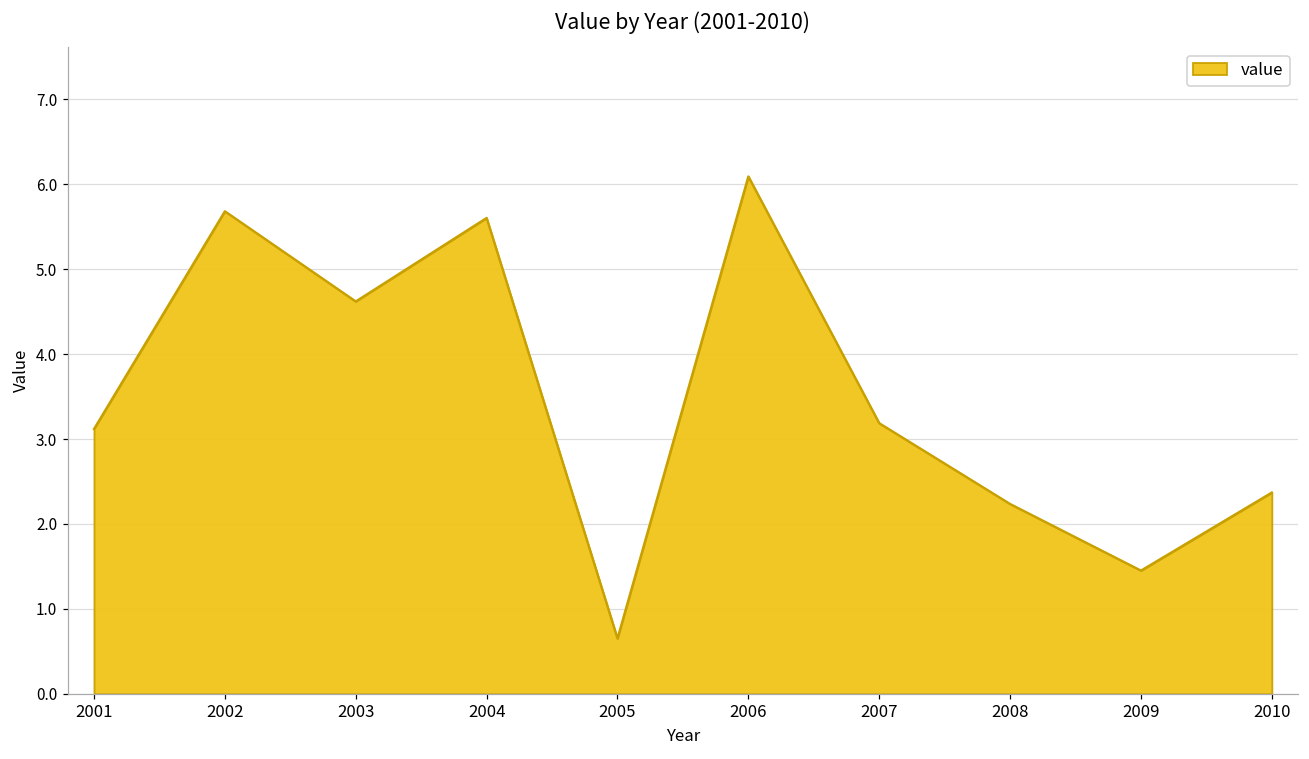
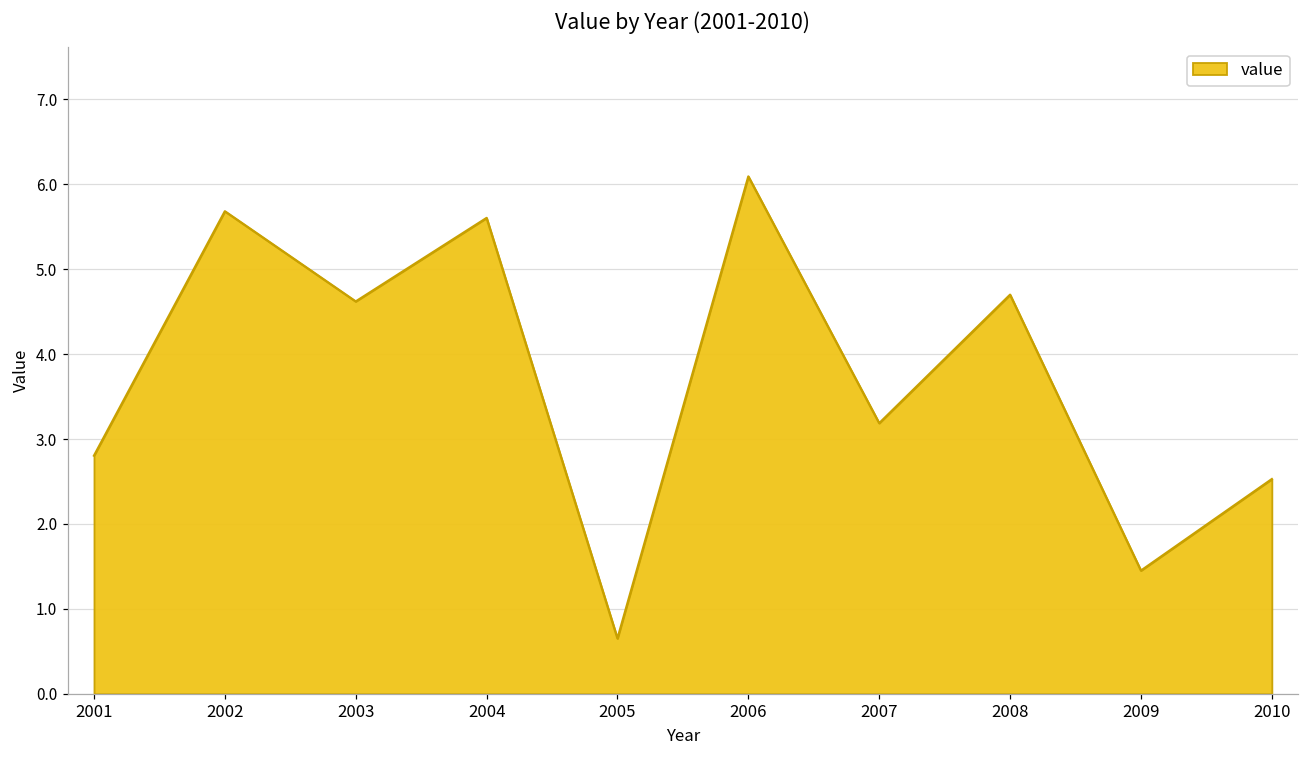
  {
-   "2001": 3.1,
+   "2001": 2.8,
    "2002": 5.7,
    "2003": 4.6,
    "2004": 5.6,
    "2005": 0.7,
    "2006": 6.1,
    "2007": 3.2,
-   "2008": 2.2,
+   "2008": 4.7,
    "2009": 1.5,
-   "2010": 2.4
+   "2010": 2.5
  }
